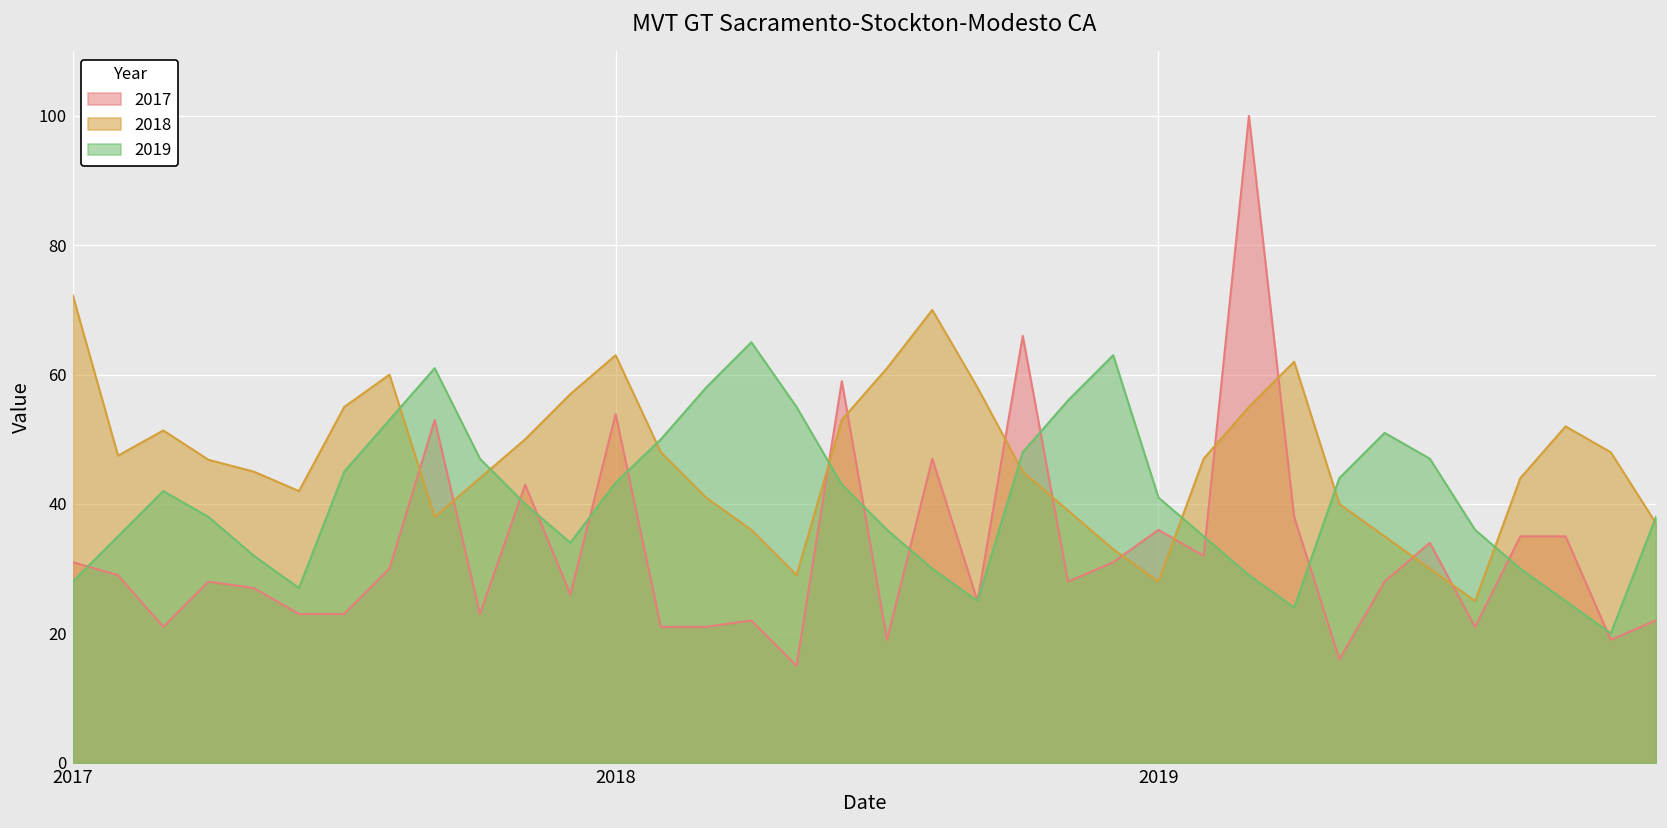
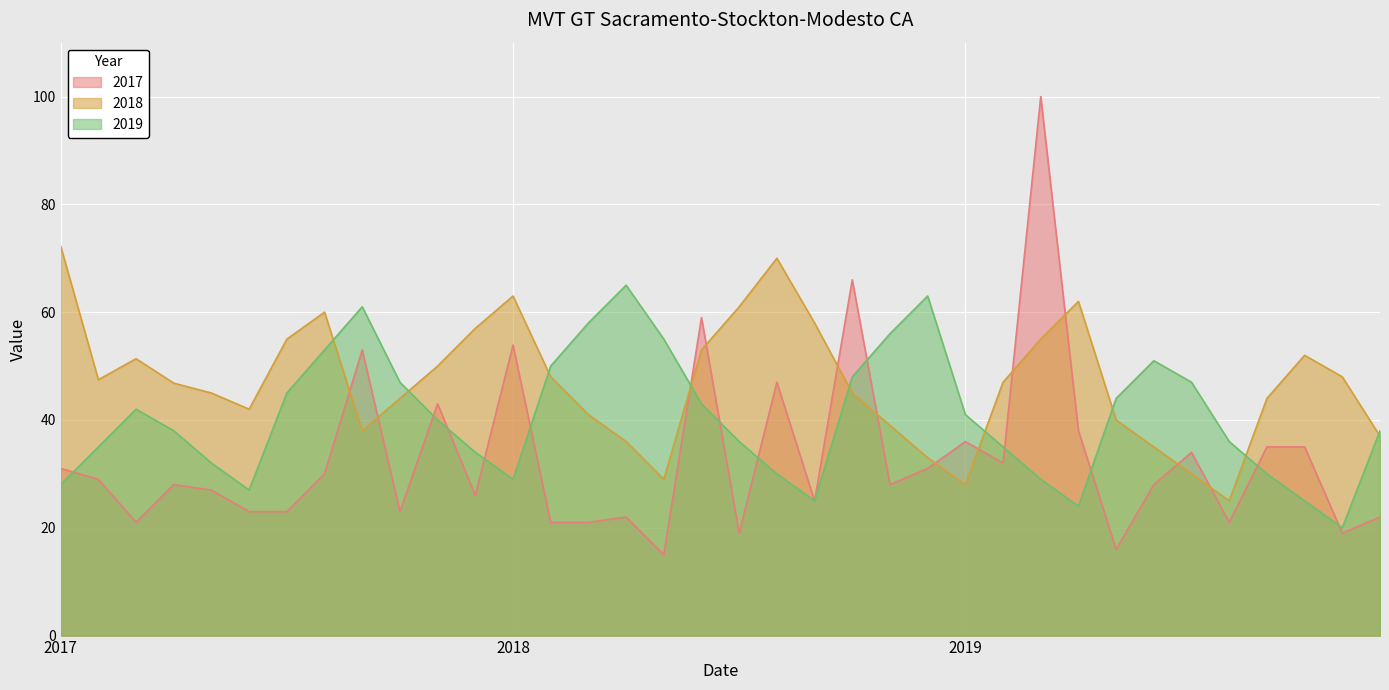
  {
    "2017": {
      "2017": 31,
      "2018": 54,
      "2019": 36
    },
    "2018": {
      "2017": 72,
      "2018": 63,
      "2019": 28
    },
    "2019": {
      "2017": 28,
-     "2018": 43,
+     "2018": 29,
      "2019": 41
    }
  }
